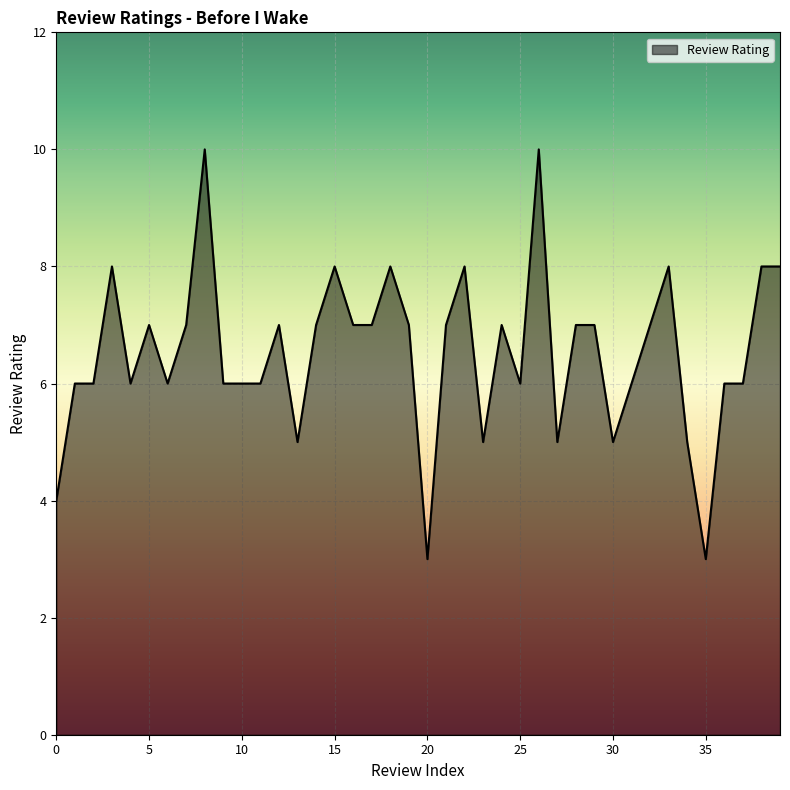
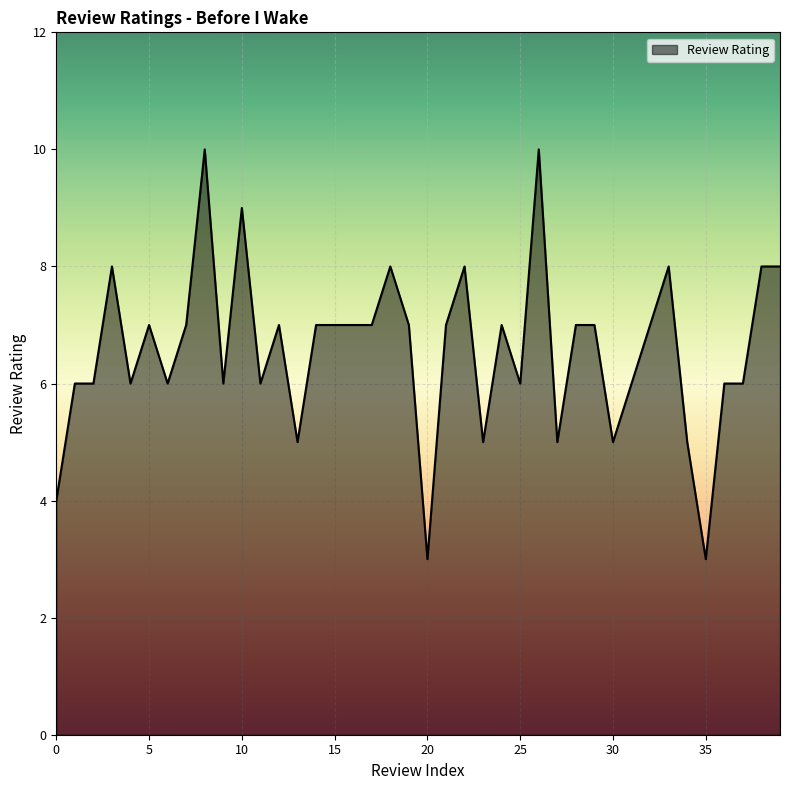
  {
    "0": 4,
    "5": 7,
-   "10": 6,
-   "15": 8,
+   "10": 9,
+   "15": 7,
    "20": 3,
    "25": 6,
    "30": 5,
    "35": 3
  }
